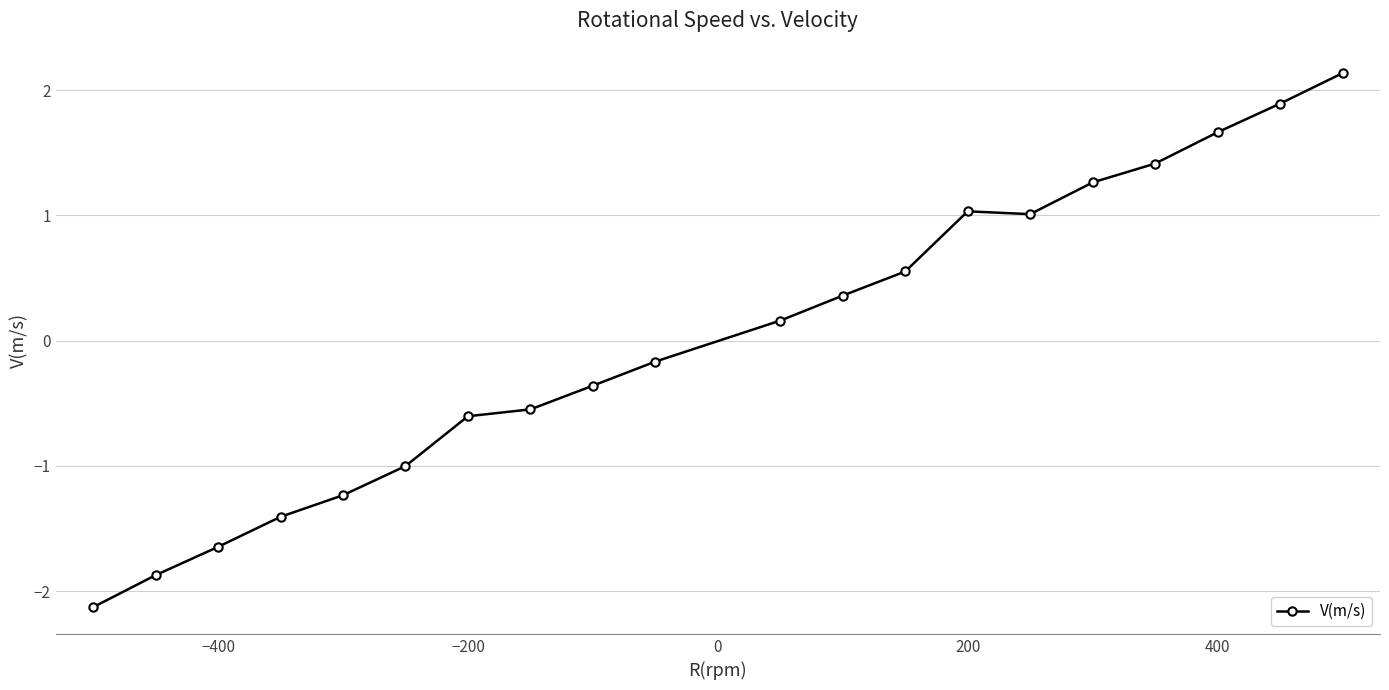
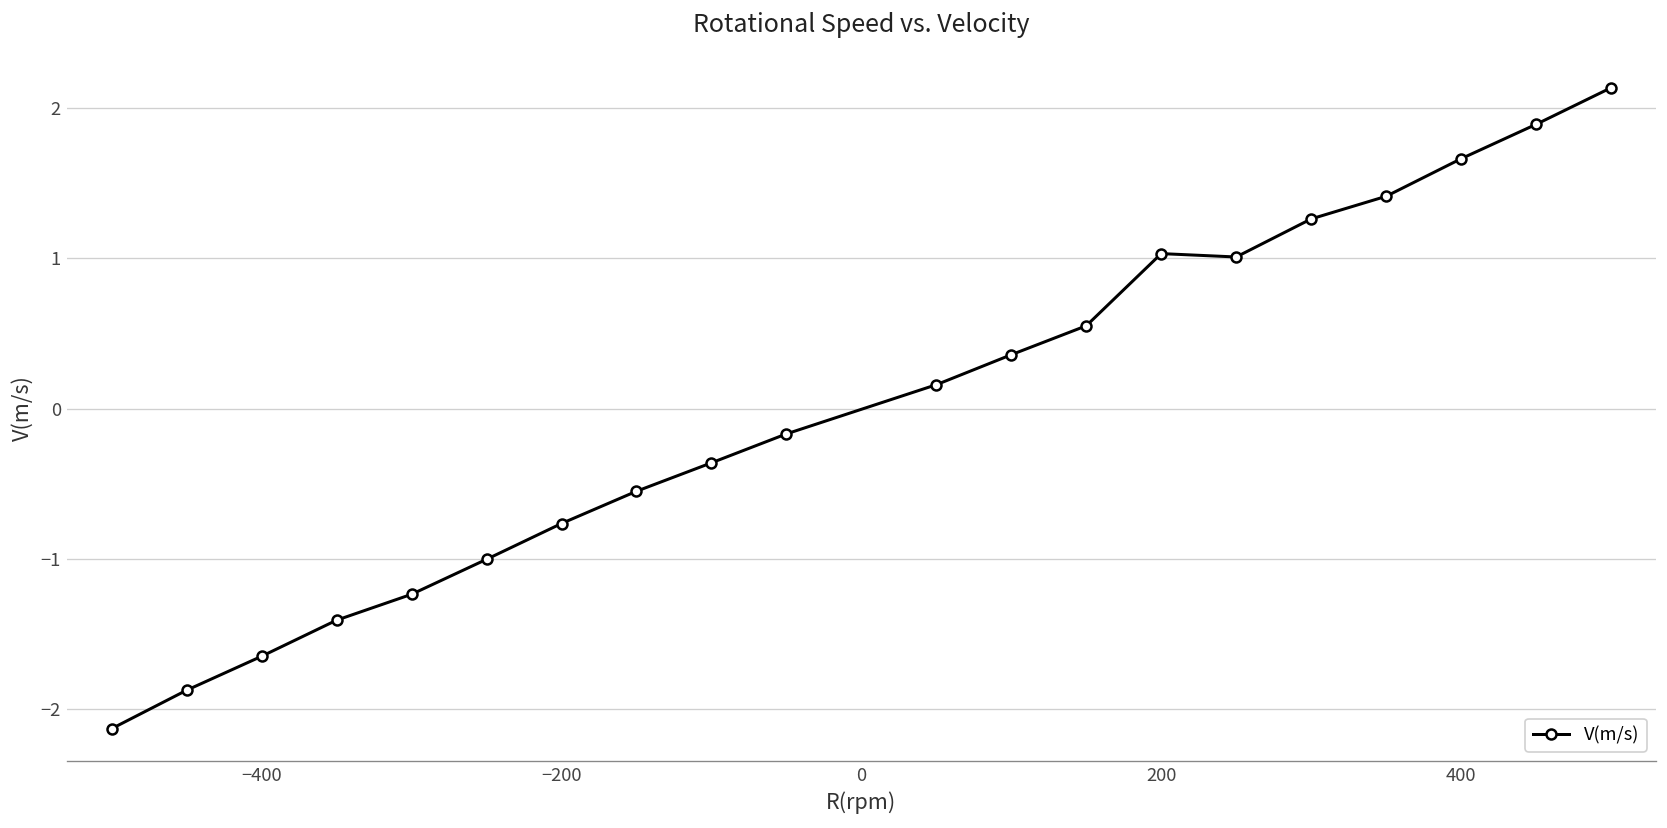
  {
    "−400": -1.65,
-   "−200": -0.60,
+   "−200": -0.76,
    "200": 1.03,
    "400": 1.66
  }
